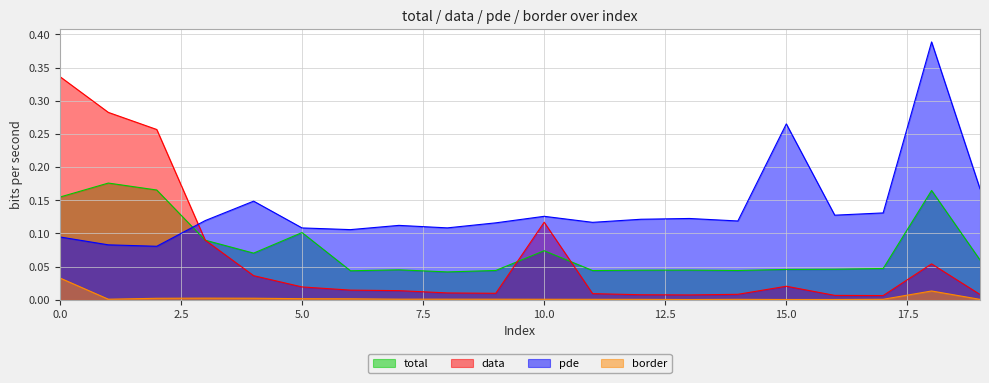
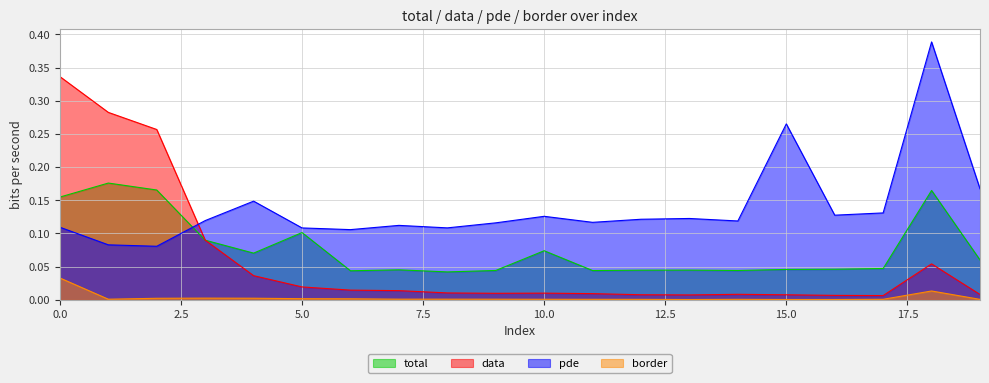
  {
    "total": {
      "0.0": 0.15,
      "5.0": 0.10,
      "10.0": 0.07,
      "15.0": 0.05
    },
    "data": {
      "0.0": 0.34,
      "5.0": 0.02,
-     "10.0": 0.12,
-     "15.0": 0.02
+     "10.0": 0.01,
+     "15.0": 0.01
    },
    "pde": {
-     "0.0": 0.09,
+     "0.0": 0.11,
      "5.0": 0.11,
      "10.0": 0.13,
      "15.0": 0.27
    },
    "border": {
      "0.0": 0.03,
      "5.0": 0.00,
      "10.0": 0.00,
      "15.0": 0.00
    }
  }
